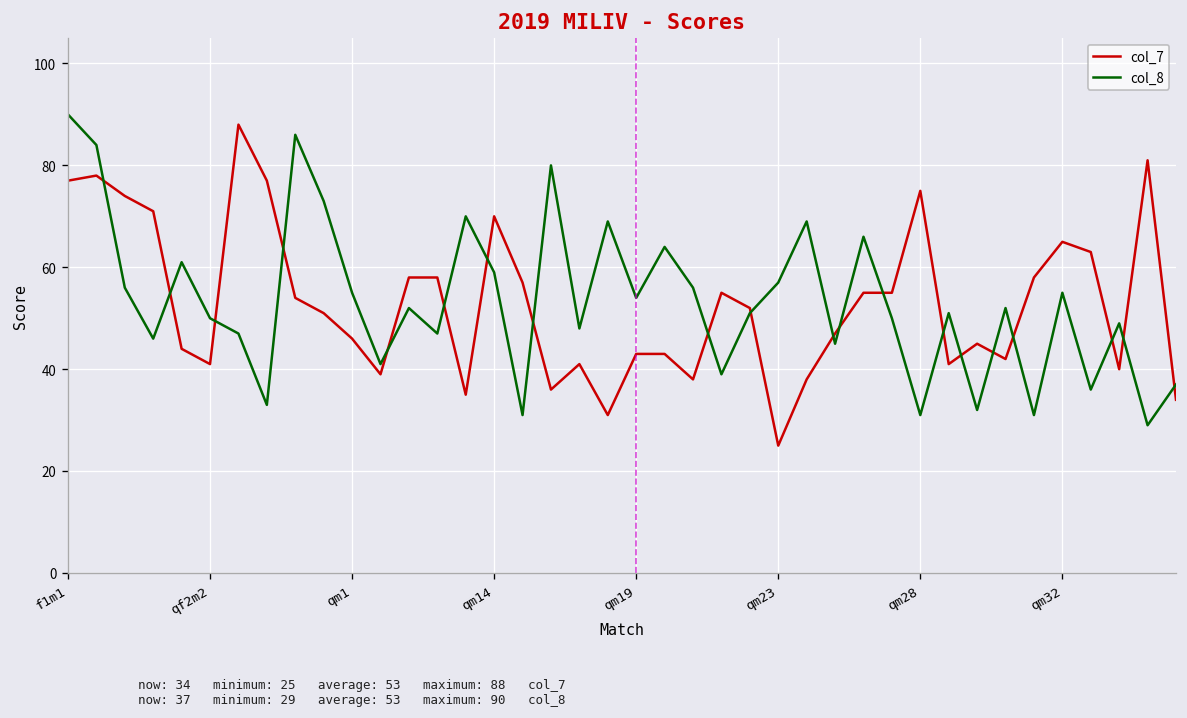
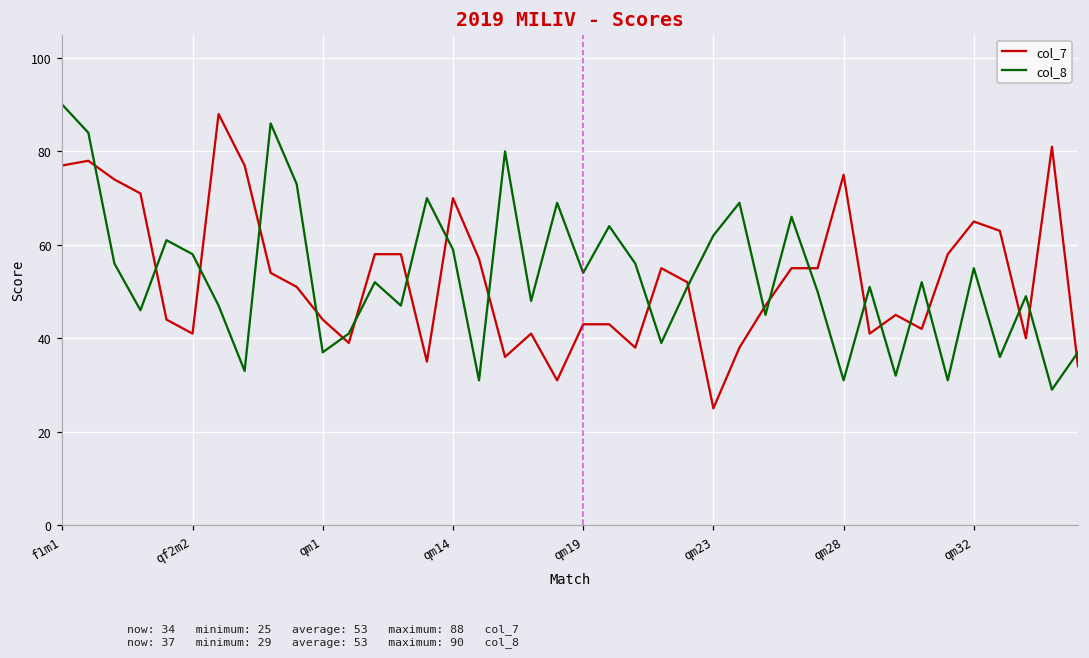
  {
    "col_7": {
      "f1m1": 77,
      "qf2m2": 41,
-     "qm1": 46,
+     "qm1": 44,
      "qm14": 70,
      "qm19": 43,
      "qm23": 25,
      "qm28": 75,
      "qm32": 65
    },
    "col_8": {
      "f1m1": 90,
-     "qf2m2": 50,
-     "qm1": 55,
+     "qf2m2": 58,
+     "qm1": 37,
      "qm14": 59,
      "qm19": 54,
-     "qm23": 57,
+     "qm23": 62,
      "qm28": 31,
      "qm32": 55
    }
  }
